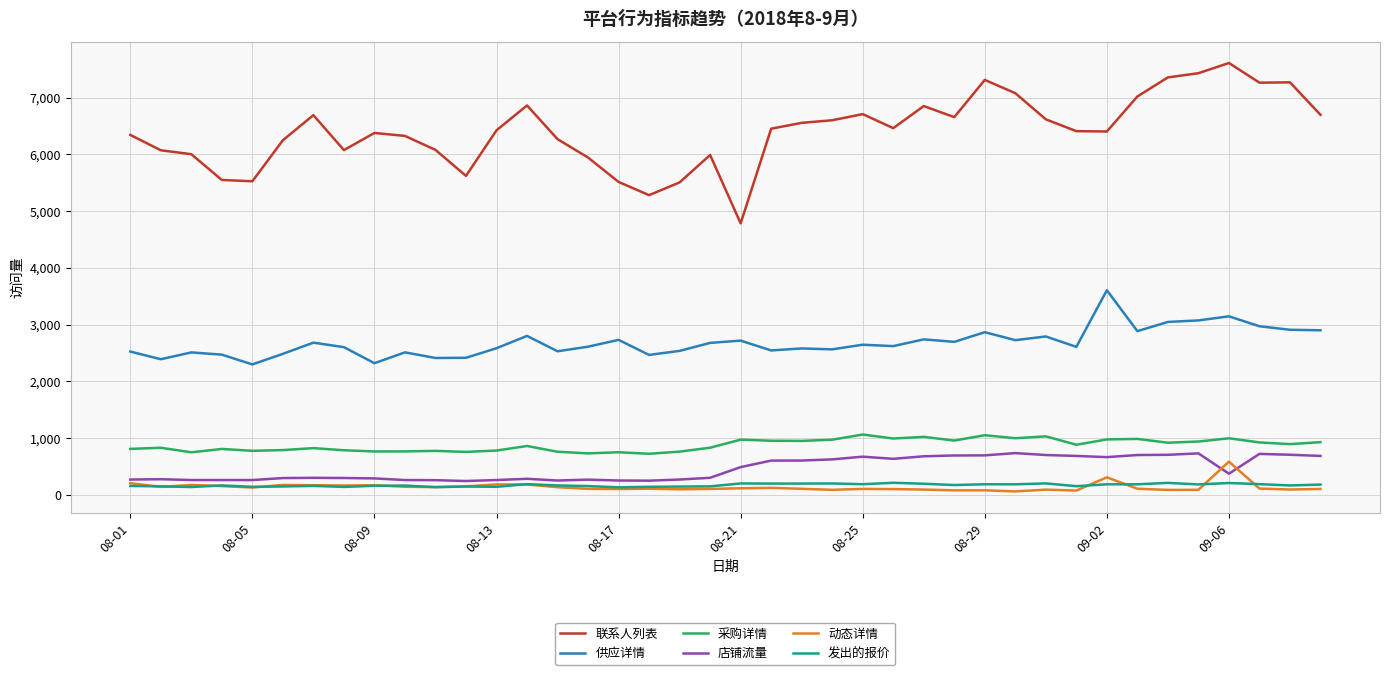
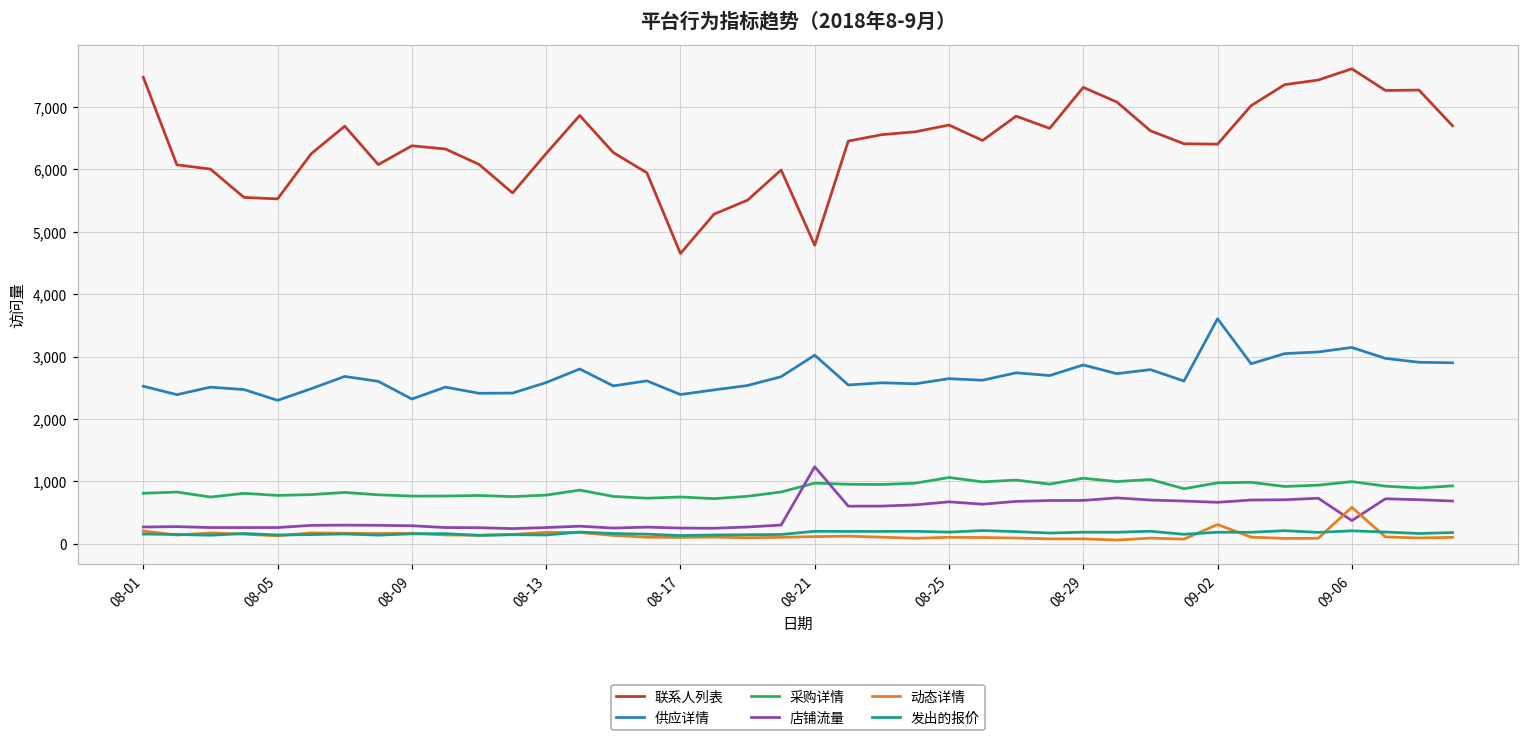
  {
    "联系人列表": {
-     "08-01": "6,300",
+     "08-01": "7,500",
      "08-05": "5,500",
      "08-09": "6,400",
-     "08-13": "6,400",
-     "08-17": "5,500",
+     "08-13": "6,300",
+     "08-17": "4,700",
      "08-21": "4,800",
      "08-25": "6,700",
      "08-29": "7,300",
      "09-02": "6,400",
      "09-06": "7,600"
    },
    "供应详情": {
      "08-01": "2,500",
      "08-05": "2,300",
      "08-09": "2,300",
      "08-13": "2,600",
-     "08-17": "2,700",
-     "08-21": "2,700",
+     "08-17": "2,400",
+     "08-21": "3,000",
      "08-25": "2,600",
      "08-29": "2,900",
      "09-02": "3,600",
      "09-06": "3,100"
    },
    "店铺流量": {
      "08-01": "300",
      "08-05": "300",
      "08-09": "300",
      "08-13": "300",
      "08-17": "300",
-     "08-21": "500",
+     "08-21": "1,200",
      "08-25": "700",
      "08-29": "700",
      "09-02": "700",
      "09-06": "400"
    },
    "动态详情": {
      "08-01": "200",
      "08-21": "100",
      "08-25": "100",
      "08-29": "100",
      "09-02": "300",
      "09-06": "600"
    }
  }
